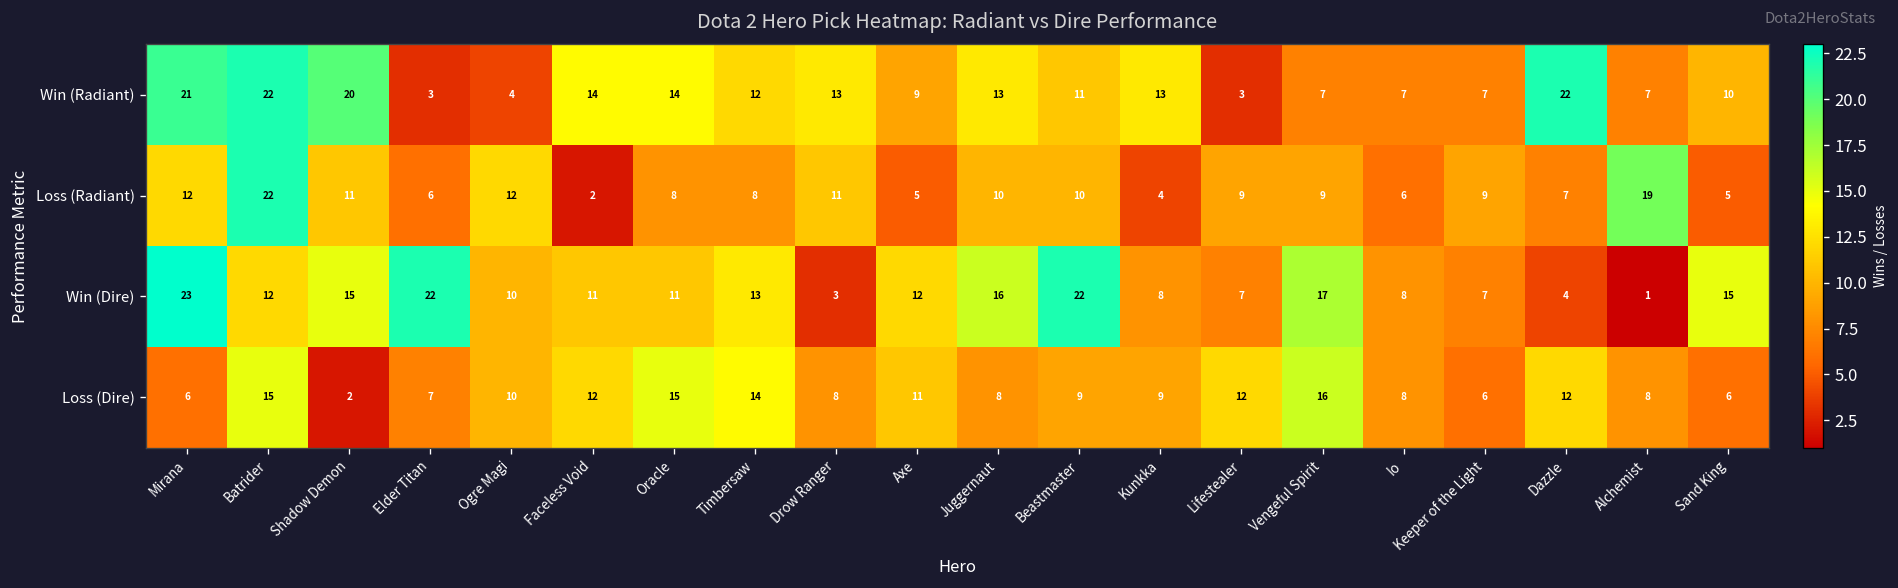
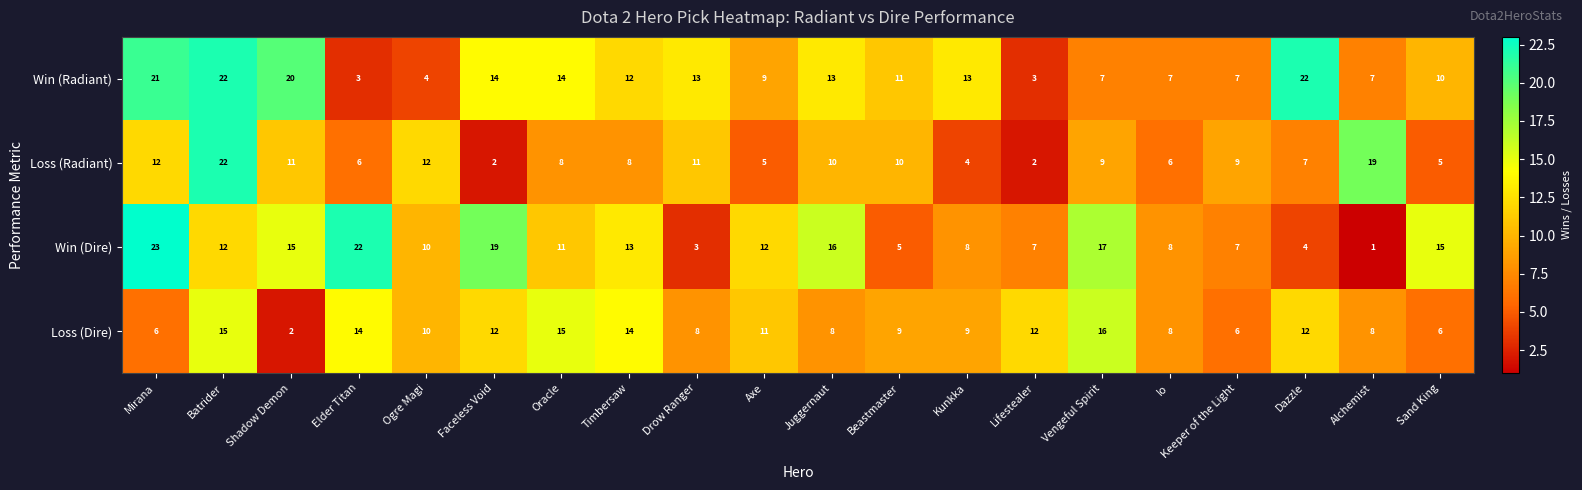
  {
    "Win (Radiant)": {
      "Mirana": 21,
      "Batrider": 22,
      "Shadow Demon": 20,
      "Elder Titan": 3,
      "Ogre Magi": 4,
      "Faceless Void": 14,
      "Oracle": 14,
      "Timbersaw": 12,
      "Drow Ranger": 13,
      "Axe": 9,
      "Juggernaut": 13,
      "Beastmaster": 11,
      "Kunkka": 13,
      "Lifestealer": 3,
      "Vengeful Spirit": 7,
      "Io": 7,
      "Keeper of the Light": 7,
      "Dazzle": 22,
      "Alchemist": 7,
      "Sand King": 10
    },
    "Loss (Radiant)": {
      "Mirana": 12,
      "Batrider": 22,
      "Shadow Demon": 11,
      "Elder Titan": 6,
      "Ogre Magi": 12,
      "Faceless Void": 2,
      "Oracle": 8,
      "Timbersaw": 8,
      "Drow Ranger": 11,
      "Axe": 5,
      "Juggernaut": 10,
      "Beastmaster": 10,
      "Kunkka": 4,
-     "Lifestealer": 9,
+     "Lifestealer": 2,
      "Vengeful Spirit": 9,
      "Io": 6,
      "Keeper of the Light": 9,
      "Dazzle": 7,
      "Alchemist": 19,
      "Sand King": 5
    },
    "Win (Dire)": {
      "Mirana": 23,
      "Batrider": 12,
      "Shadow Demon": 15,
      "Elder Titan": 22,
      "Ogre Magi": 10,
-     "Faceless Void": 11,
+     "Faceless Void": 19,
      "Oracle": 11,
      "Timbersaw": 13,
      "Drow Ranger": 3,
      "Axe": 12,
      "Juggernaut": 16,
-     "Beastmaster": 22,
+     "Beastmaster": 5,
      "Kunkka": 8,
      "Lifestealer": 7,
      "Vengeful Spirit": 17,
      "Io": 8,
      "Keeper of the Light": 7,
      "Dazzle": 4,
      "Alchemist": 1,
      "Sand King": 15
    },
    "Loss (Dire)": {
      "Mirana": 6,
      "Batrider": 15,
      "Shadow Demon": 2,
-     "Elder Titan": 7,
+     "Elder Titan": 14,
      "Ogre Magi": 10,
      "Faceless Void": 12,
      "Oracle": 15,
      "Timbersaw": 14,
      "Drow Ranger": 8,
      "Axe": 11,
      "Juggernaut": 8,
      "Beastmaster": 9,
      "Kunkka": 9,
      "Lifestealer": 12,
      "Vengeful Spirit": 16,
      "Io": 8,
      "Keeper of the Light": 6,
      "Dazzle": 12,
      "Alchemist": 8,
      "Sand King": 6
    }
  }
